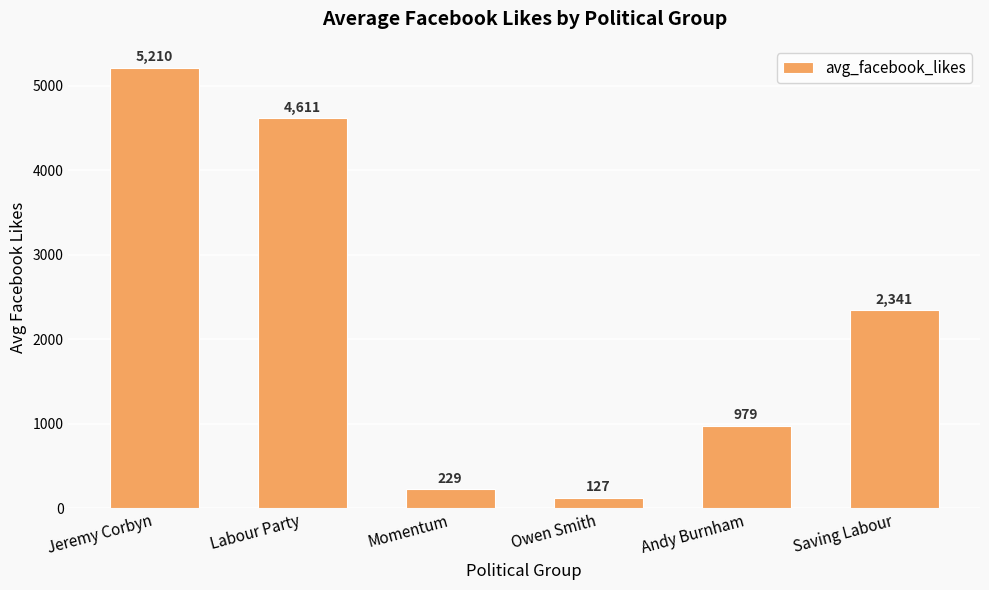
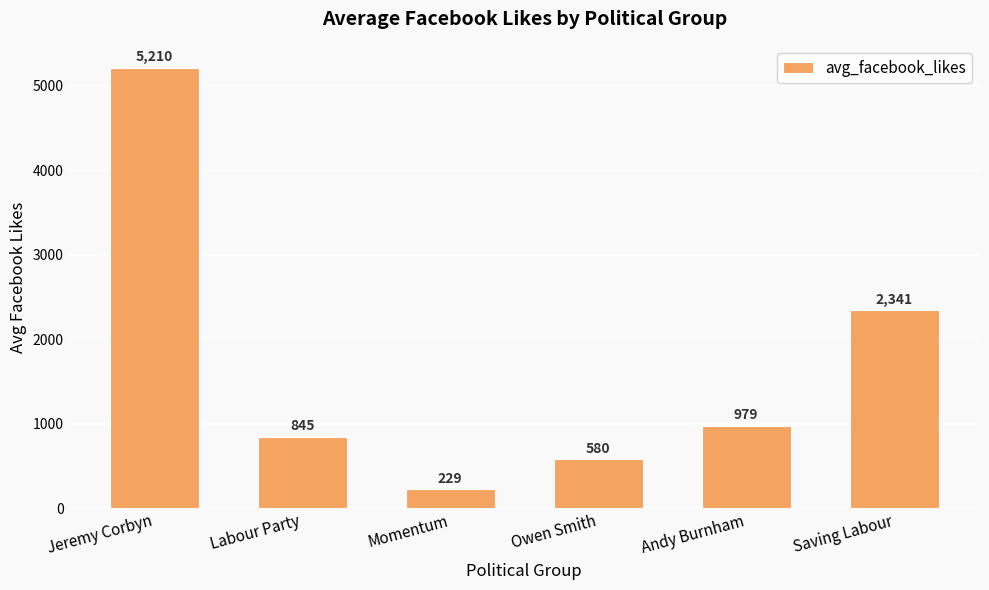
  {
    "Jeremy Corbyn": "5,210",
-   "Labour Party": "4,611",
+   "Labour Party": "845",
    "Momentum": "229",
-   "Owen Smith": "127",
+   "Owen Smith": "580",
    "Andy Burnham": "979",
    "Saving Labour": "2,341"
  }
